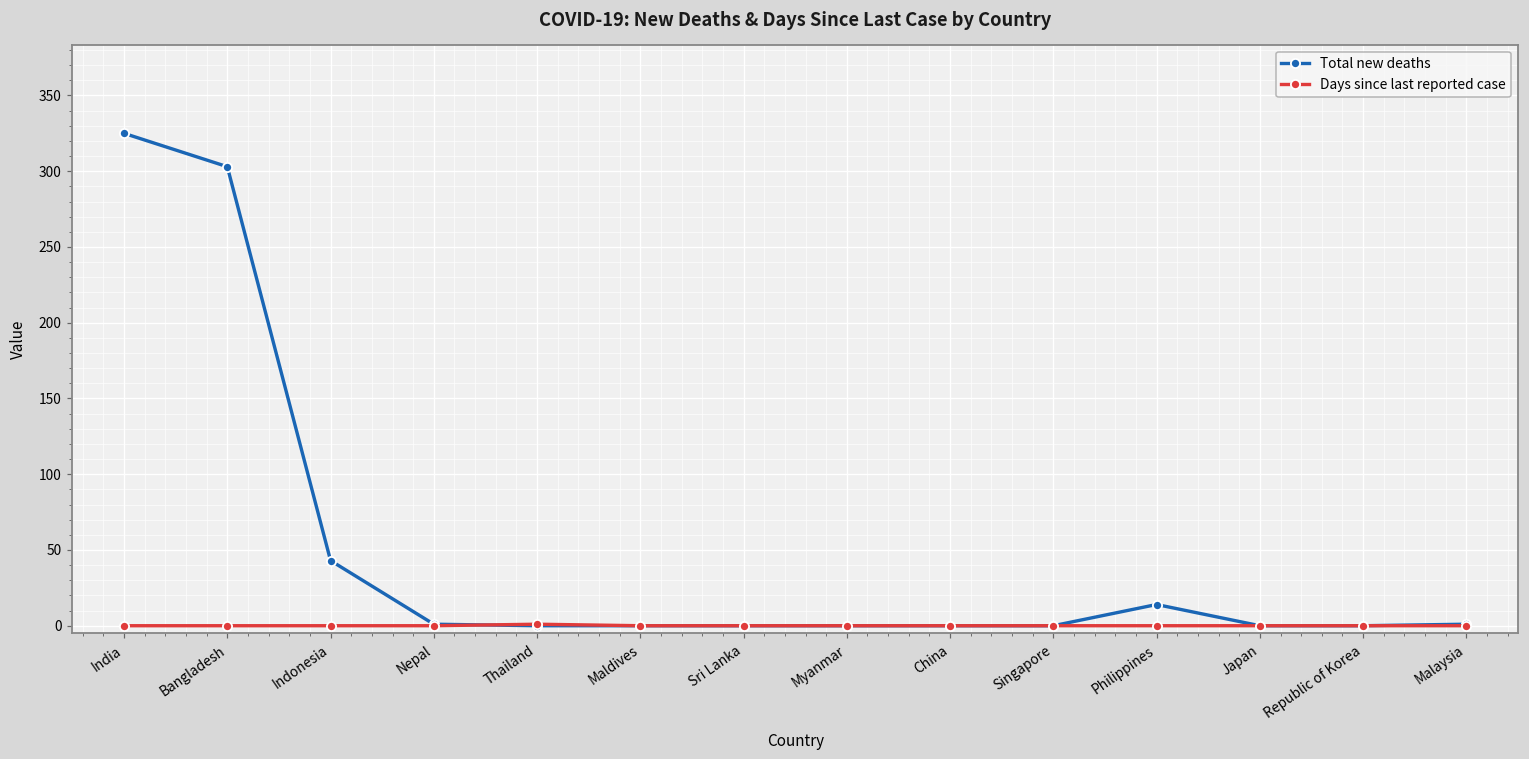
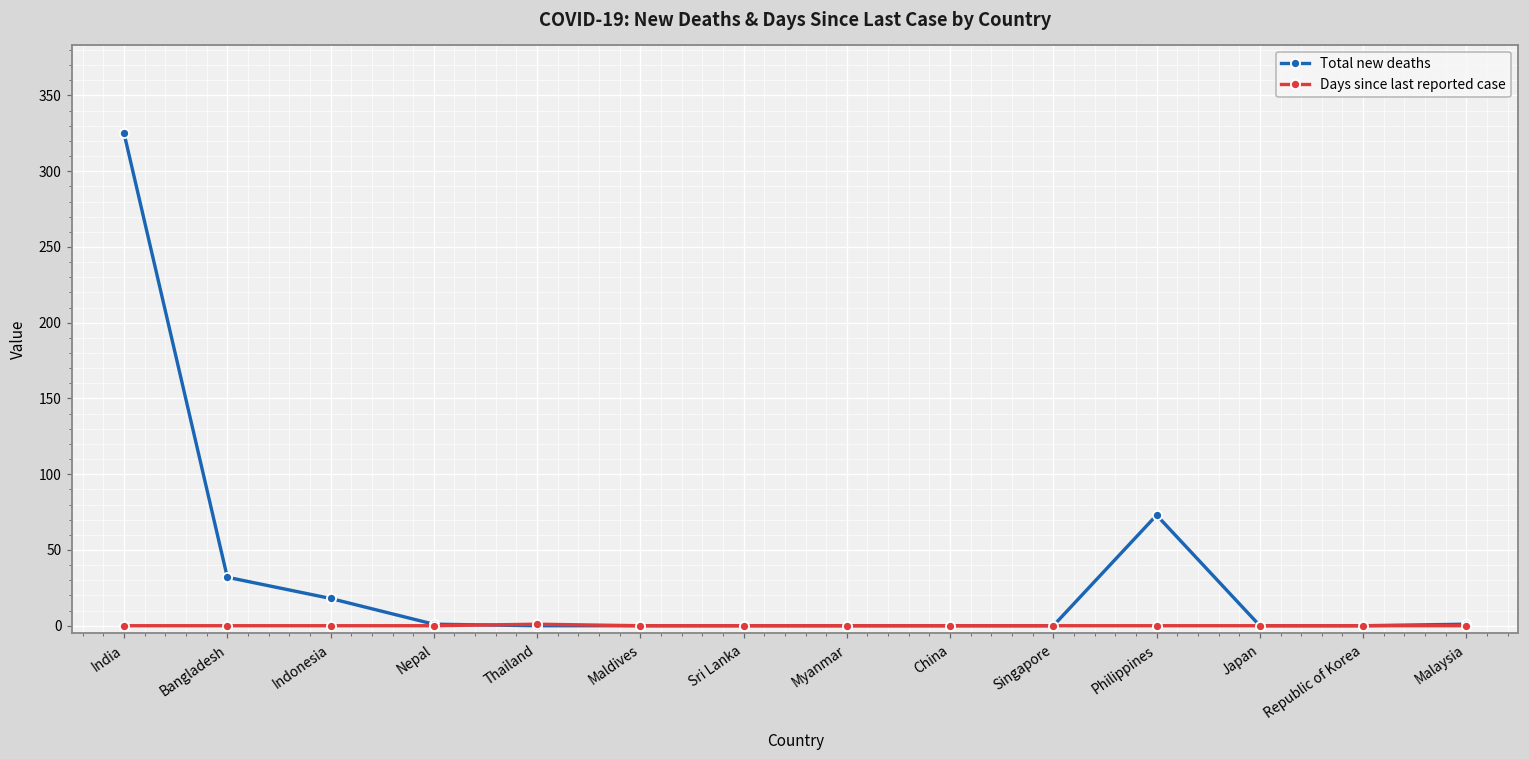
  {
    "Total new deaths": {
      "India": 325,
-     "Bangladesh": 303,
-     "Indonesia": 43,
-     "Philippines": 14
+     "Bangladesh": 32,
+     "Indonesia": 18,
+     "Philippines": 73
    },
    "Days since last reported case": {
      "India": 0,
      "Bangladesh": 0,
      "Indonesia": 0,
      "Philippines": 0
    }
  }
